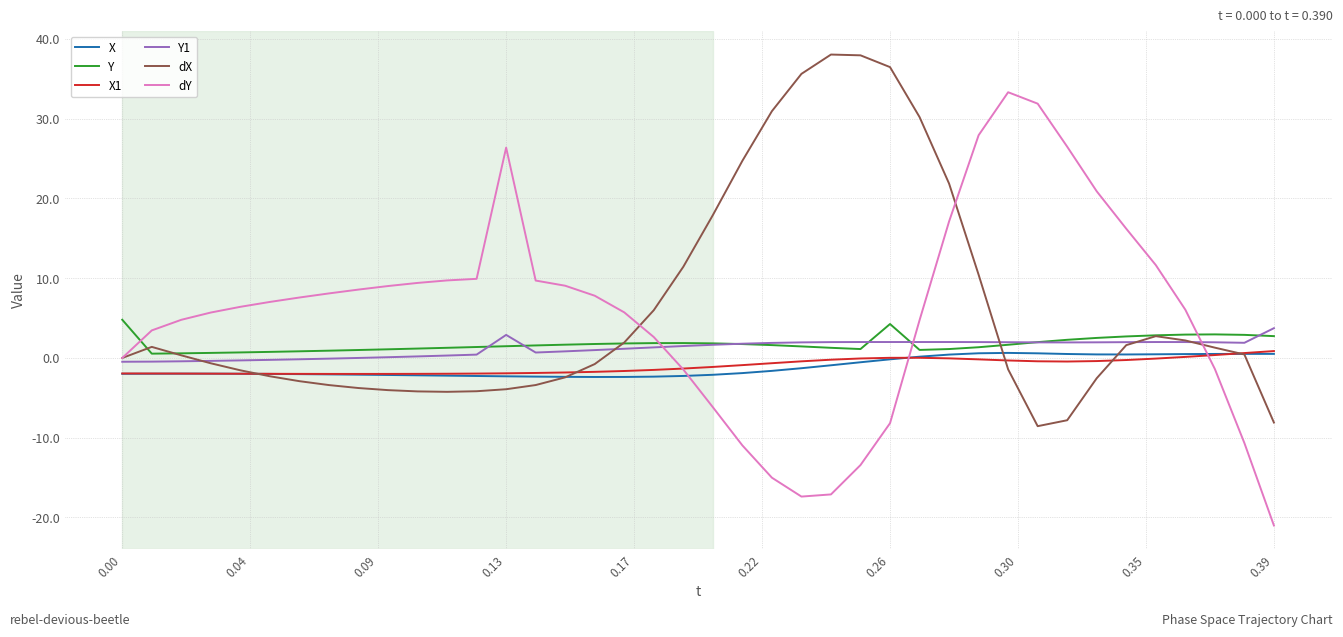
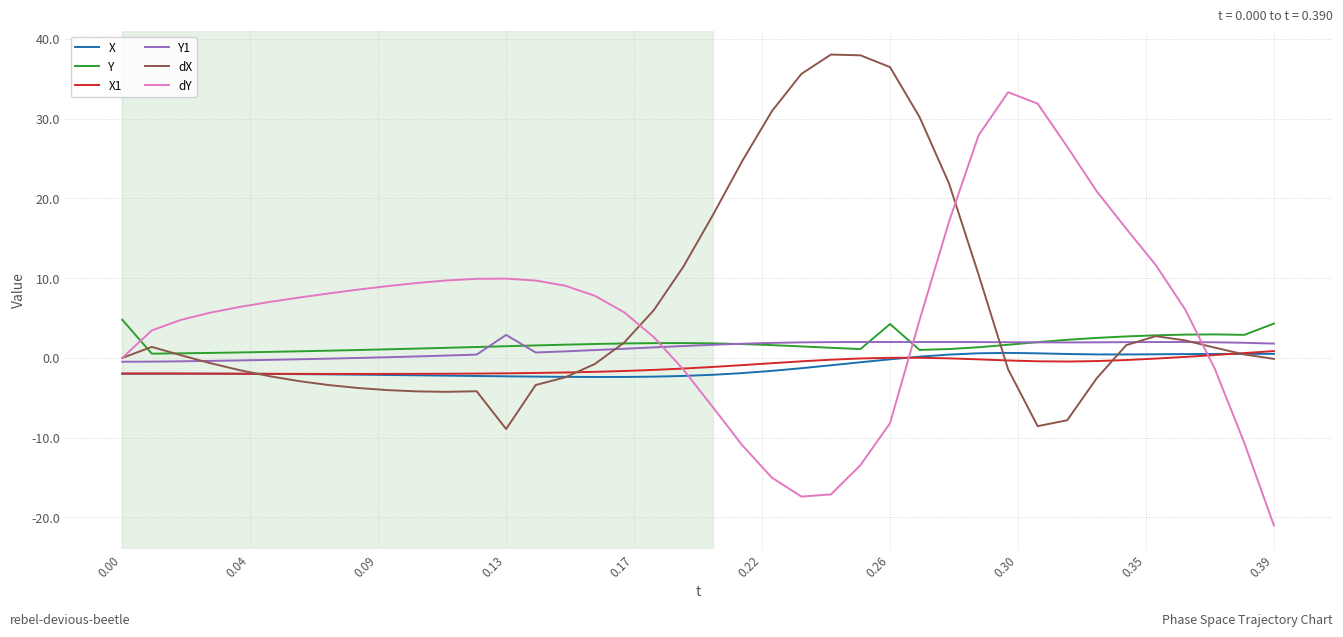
  {
    "X": {
      "0.13": -2,
      "0.39": 1
    },
    "Y": {
      "0.00": 5,
      "0.13": 1,
      "0.26": 4,
-     "0.39": 3
+     "0.39": 4
    },
    "X1": {
      "0.13": -2,
      "0.39": 1
    },
    "Y1": {
      "0.00": 0,
      "0.13": 3,
      "0.26": 2,
-     "0.39": 4
+     "0.39": 2
    },
    "dX": {
-     "0.13": -4,
+     "0.13": -9,
      "0.26": 36,
-     "0.39": -8
+     "0.39": 0
    },
    "dY": {
-     "0.13": 26,
+     "0.13": 10,
      "0.26": -8,
      "0.39": -21
    }
  }
